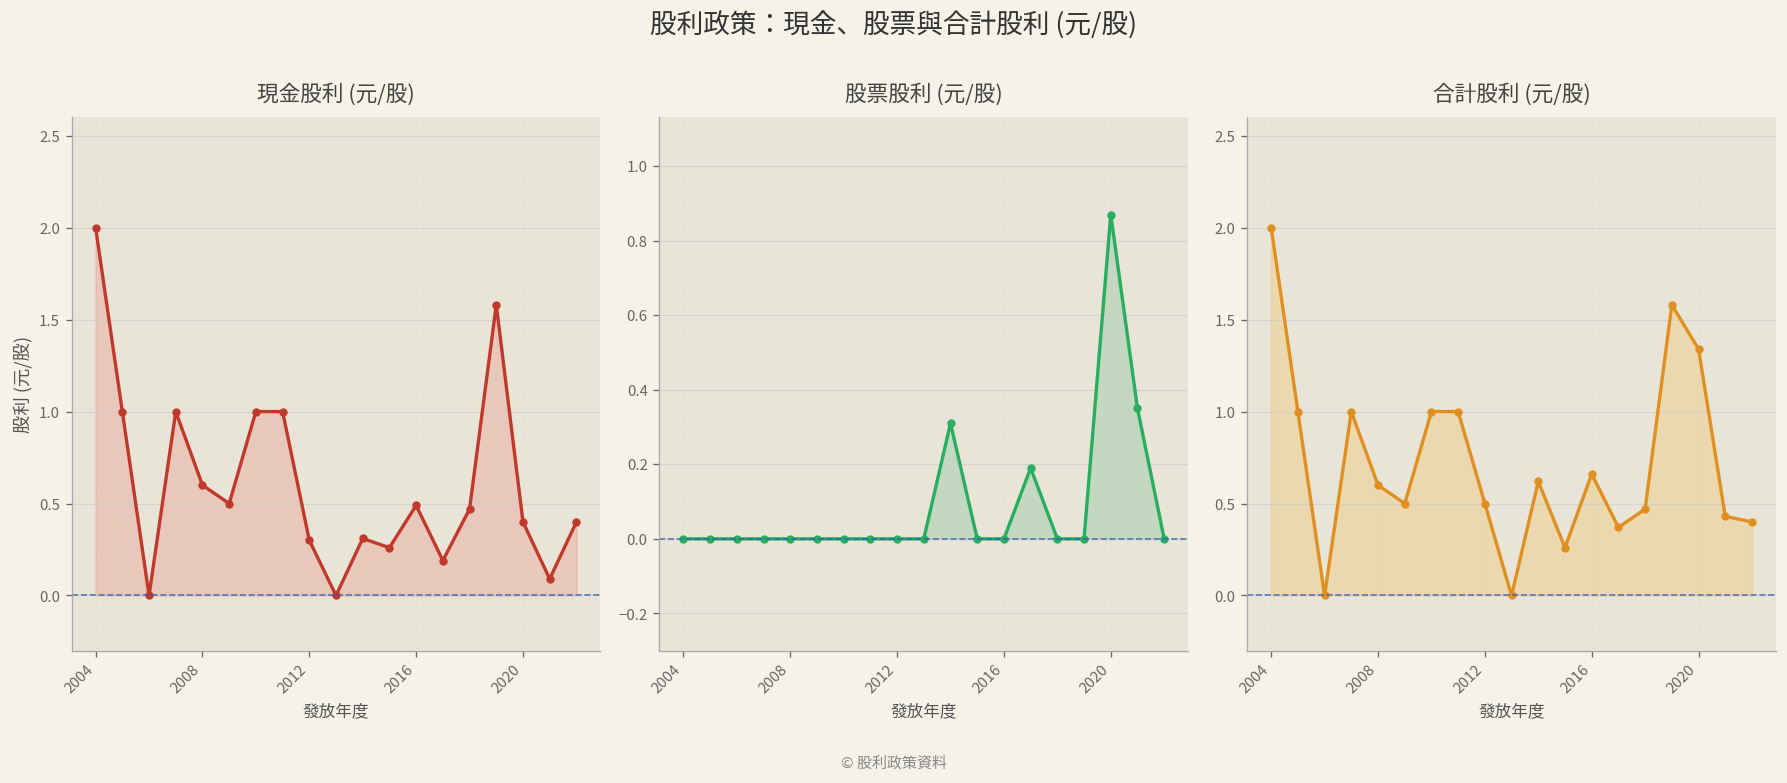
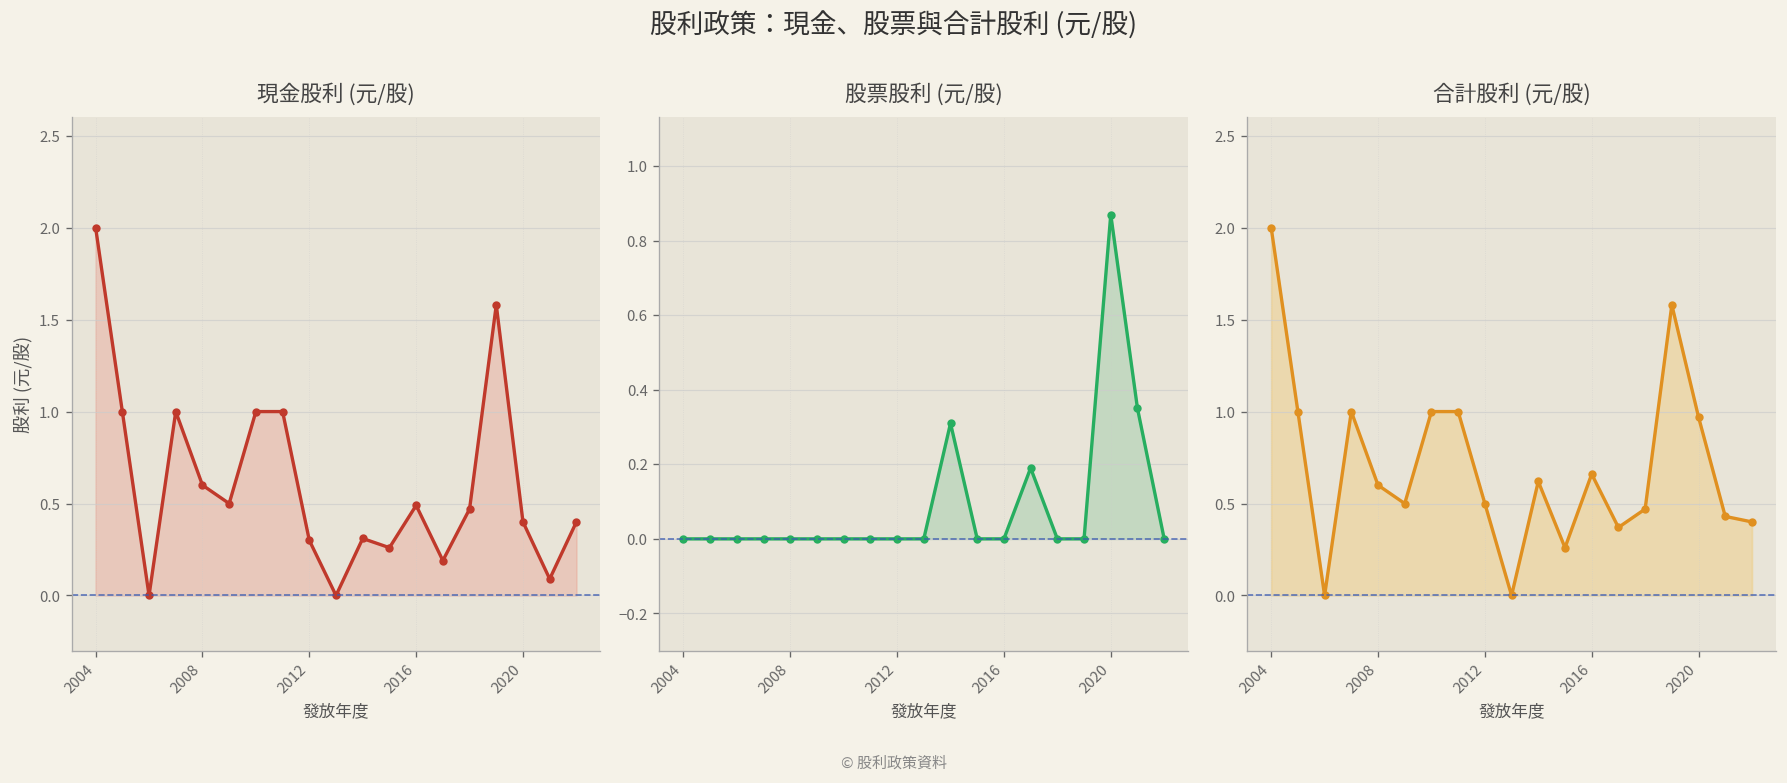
  {
    "現金股利 (元/股)": {
      "2004": 2.00,
      "2008": 0.60,
      "2012": 0.30,
      "2016": 0.49,
      "2020": 0.40
    },
    "股票股利 (元/股)": {
      "2004": 0.00,
      "2008": 0.00,
      "2012": 0.00,
      "2016": 0.00,
      "2020": 0.87
    },
    "合計股利 (元/股)": {
      "2004": 2.00,
      "2008": 0.60,
      "2012": 0.50,
      "2016": 0.66,
-     "2020": 1.34
+     "2020": 0.97
    }
  }
